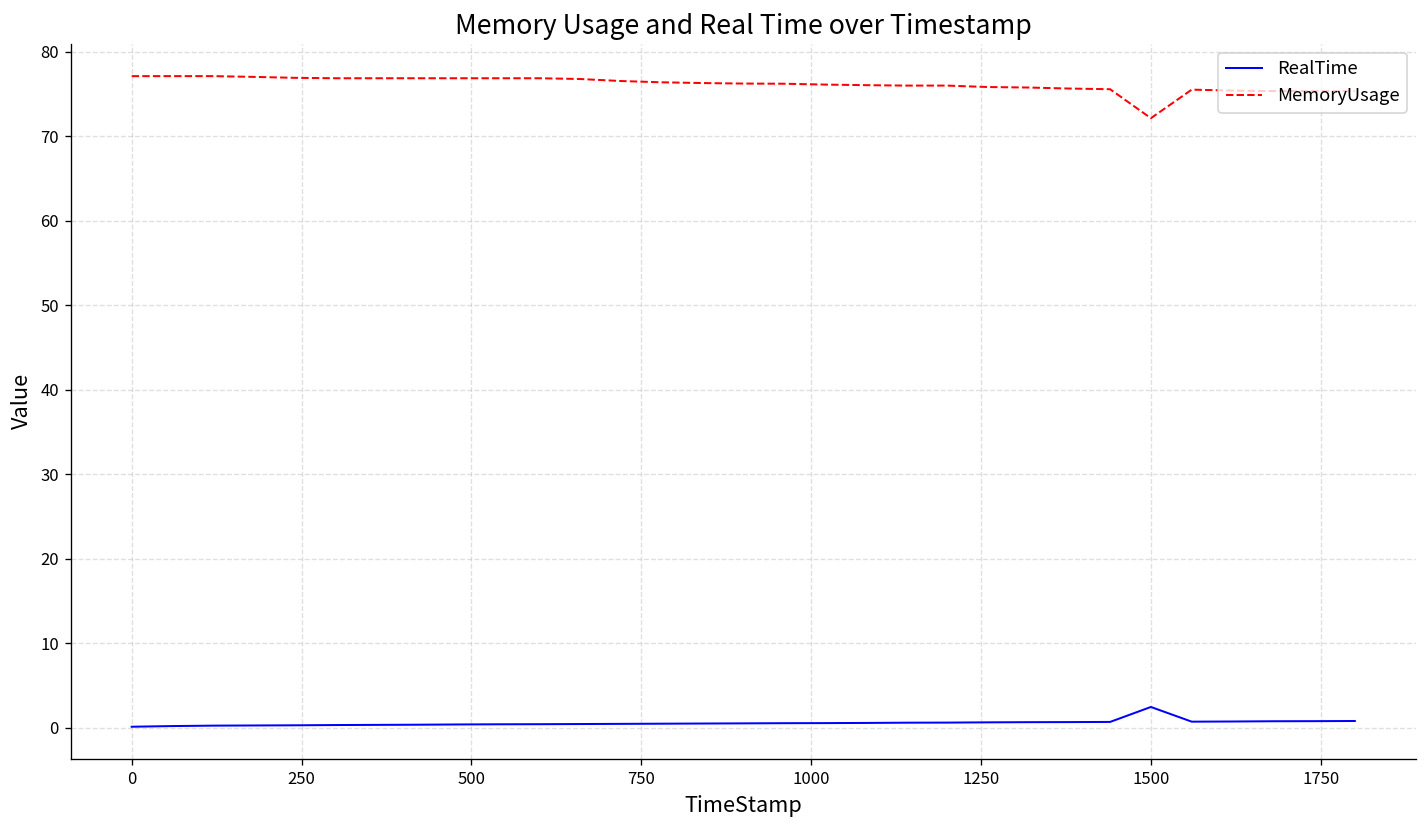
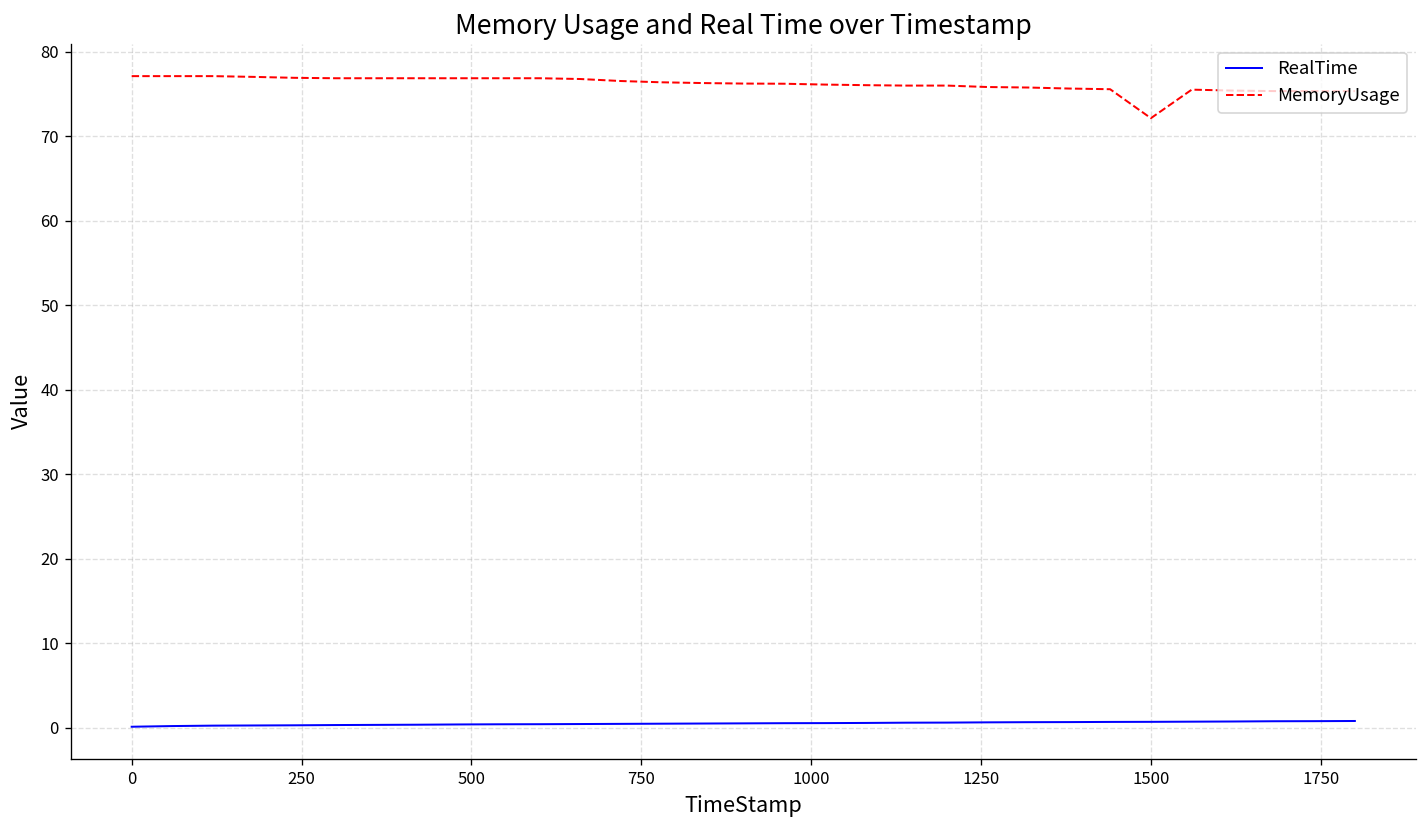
  {
    "RealTime": {
      "0": 0,
-     "1500": 2
+     "1500": 1
    },
    "MemoryUsage": {
      "0": 77,
      "1500": 72
    }
  }
